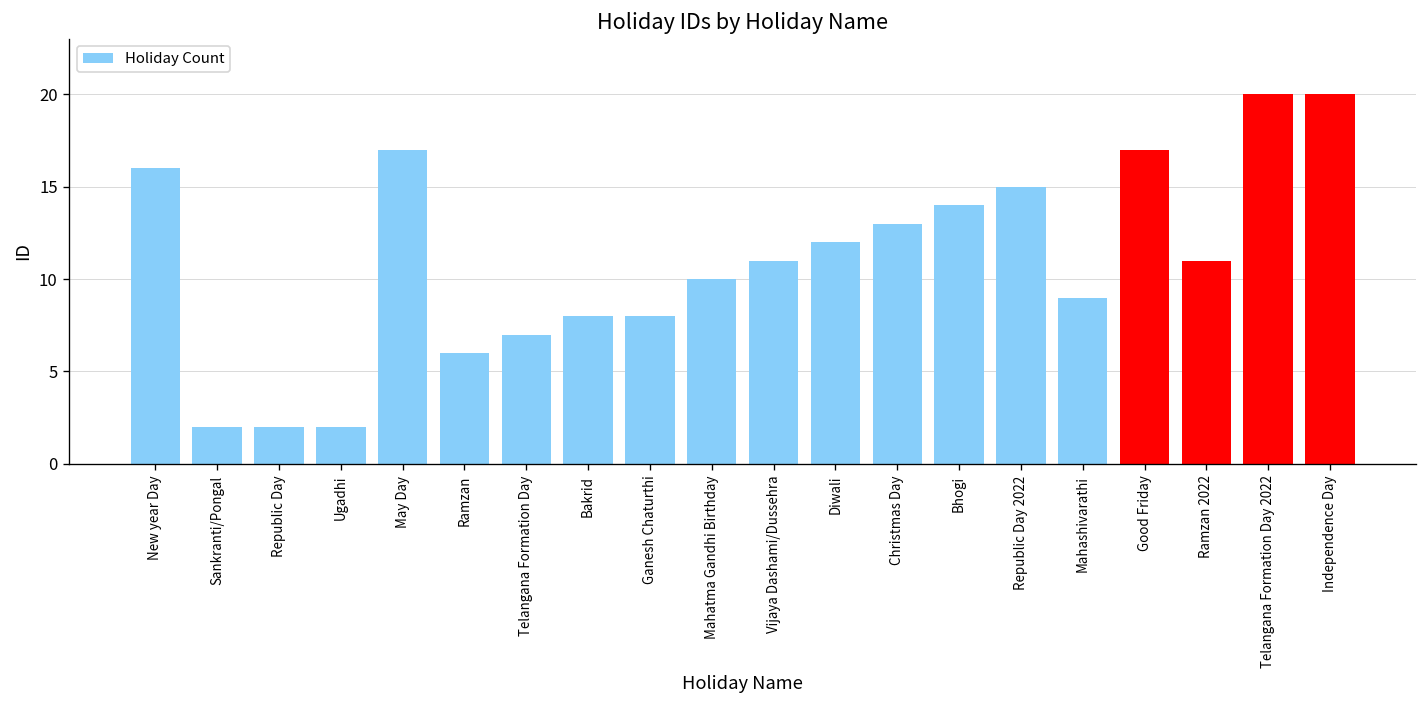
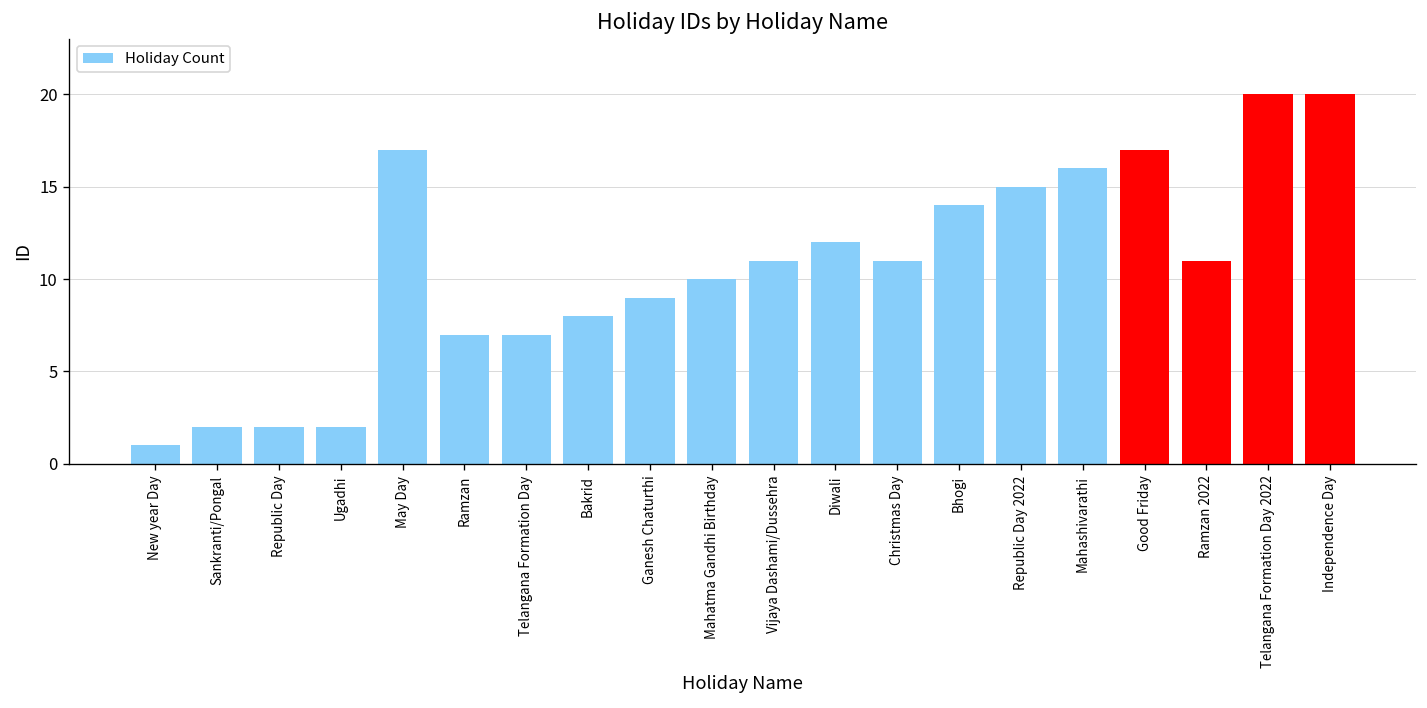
  {
-   "New year Day": 16,
+   "New year Day": 1,
    "Sankranti/Pongal": 2,
    "Republic Day": 2,
    "Ugadhi": 2,
    "May Day": 17,
-   "Ramzan": 6,
+   "Ramzan": 7,
    "Telangana Formation Day": 7,
    "Bakrid": 8,
-   "Ganesh Chaturthi": 8,
+   "Ganesh Chaturthi": 9,
    "Mahatma Gandhi Birthday": 10,
    "Vijaya Dashami/Dussehra": 11,
    "Diwali": 12,
-   "Christmas Day": 13,
+   "Christmas Day": 11,
    "Bhogi": 14,
    "Republic Day 2022": 15,
-   "Mahashivarathi": 9,
+   "Mahashivarathi": 16,
    "Good Friday": 17,
    "Ramzan 2022": 11,
    "Telangana Formation Day 2022": 20,
    "Independence Day": 20
  }
